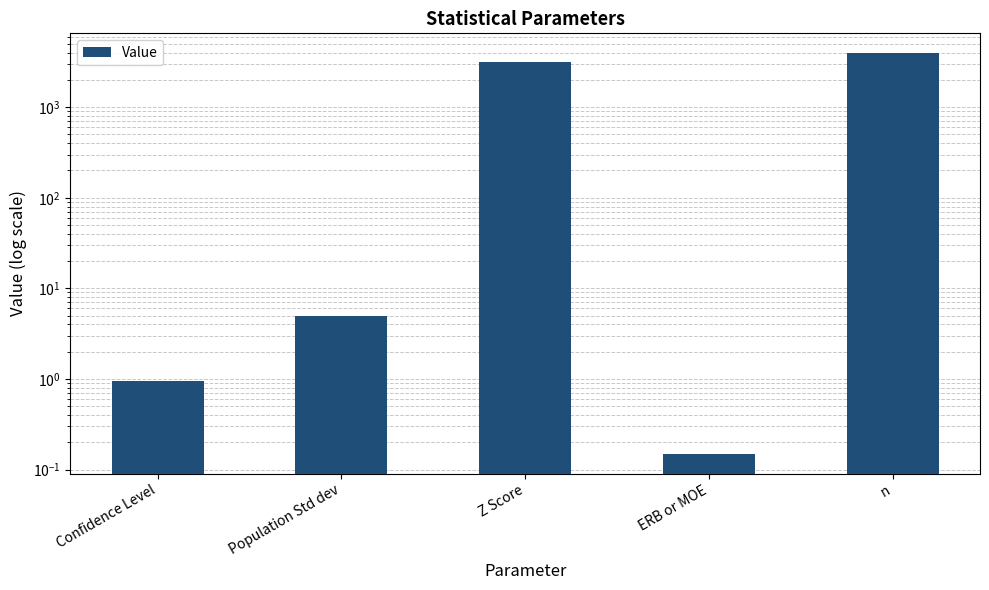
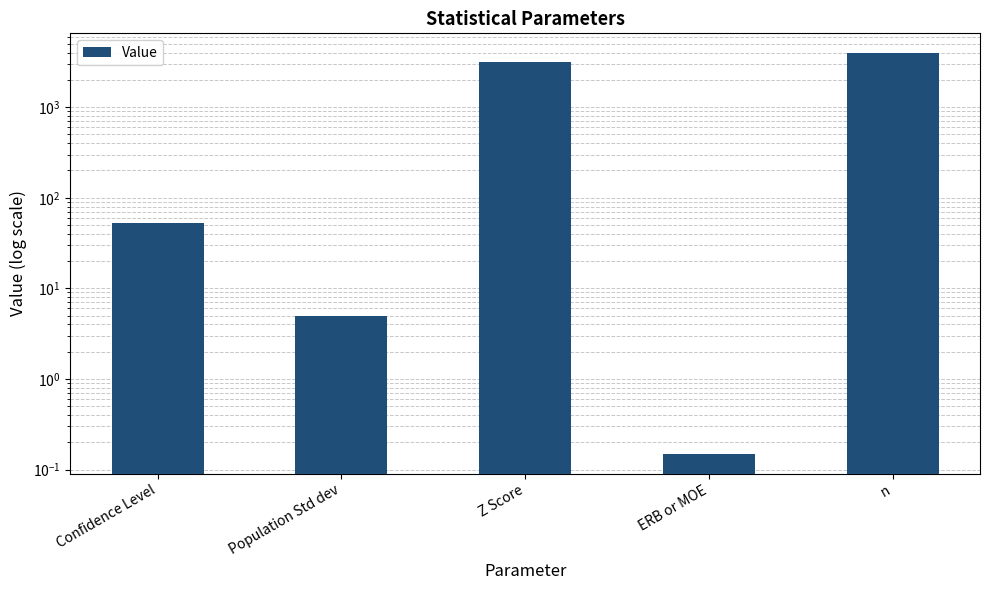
  {
-   "Confidence Level": 0.9,
+   "Confidence Level": 50,
    "Population Std dev": 5,
    "Z Score": 3100,
    "ERB or MOE": 0.15,
    "n": 3900
  }
